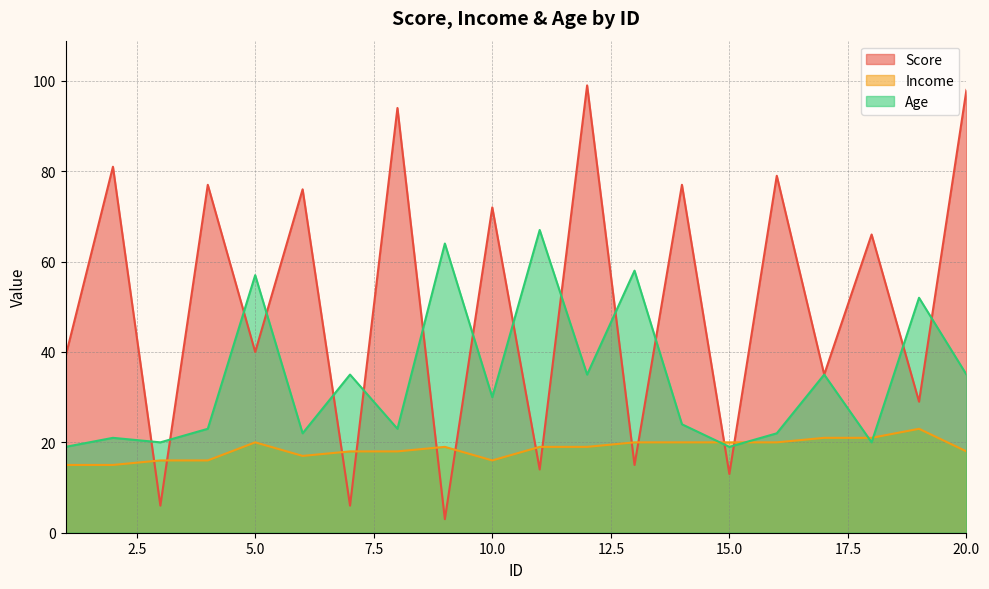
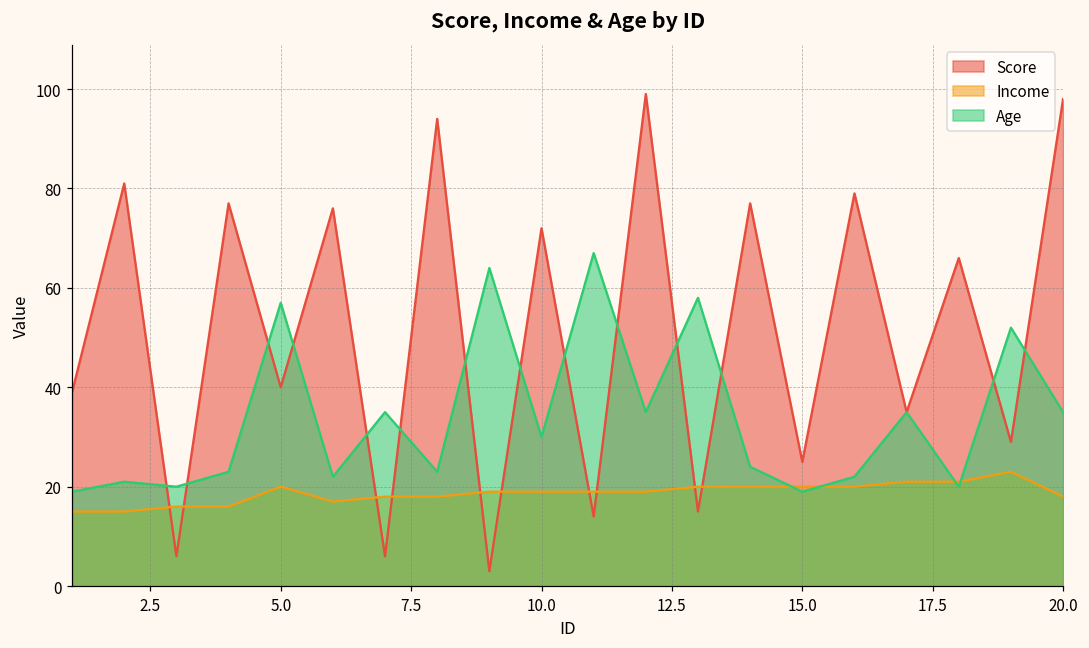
  {
    "Score": {
      "5.0": 40,
      "10.0": 72,
-     "15.0": 13,
+     "15.0": 25,
      "20.0": 98
    },
    "Income": {
      "5.0": 20,
-     "10.0": 16,
+     "10.0": 19,
      "15.0": 20,
      "20.0": 18
    },
    "Age": {
      "5.0": 57,
      "10.0": 30,
      "15.0": 19,
      "20.0": 35
    }
  }
